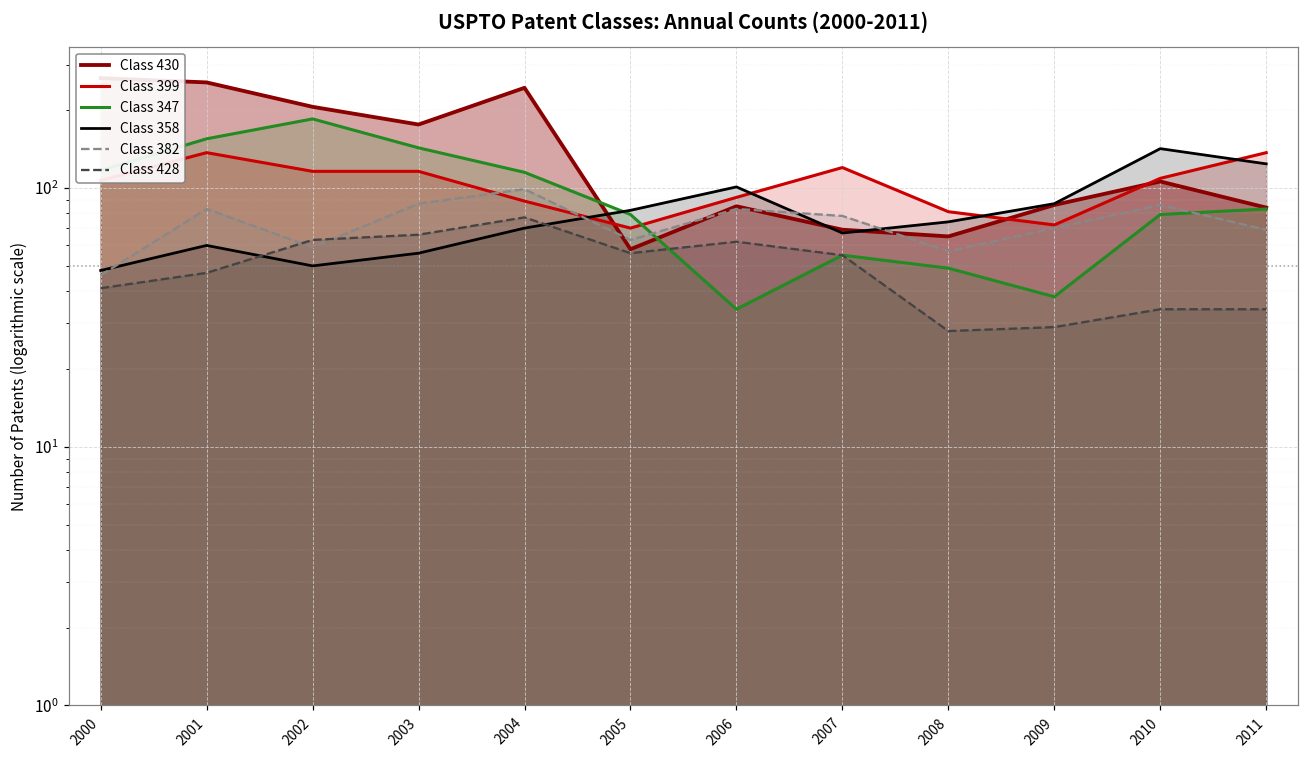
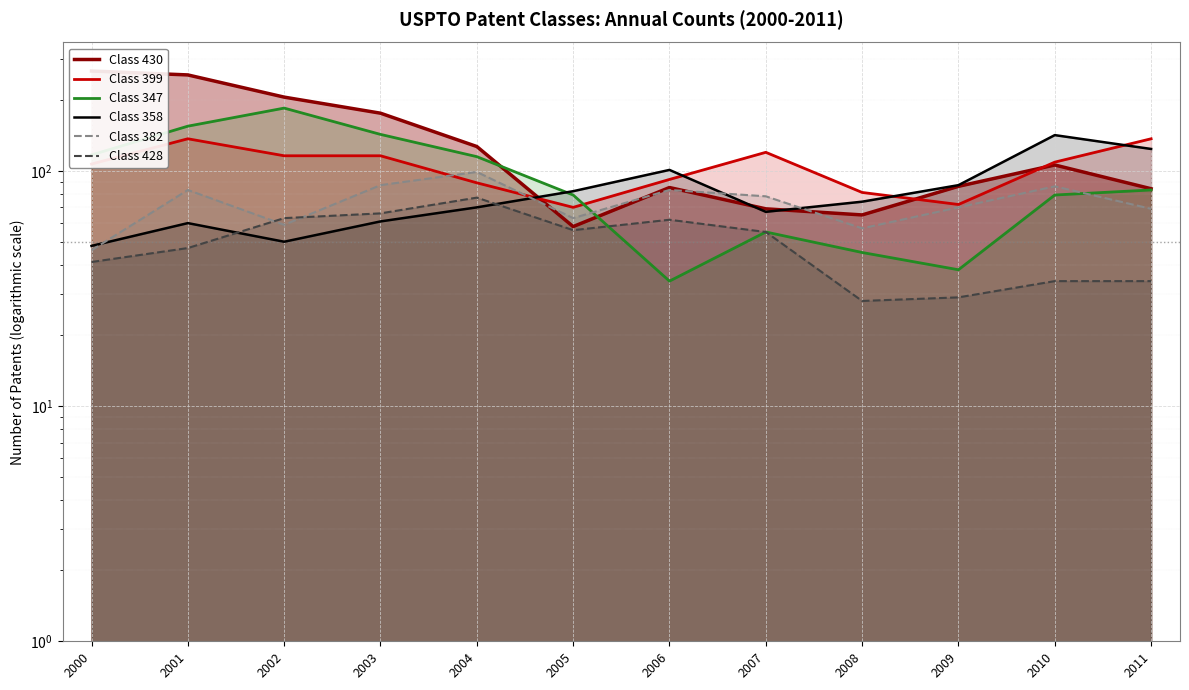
  {
    "Class 430": {
      "2001": 260,
      "2002": 210,
      "2003": 180,
-     "2004": 240,
+     "2004": 130,
      "2005": 58,
      "2007": 69,
      "2008": 65,
      "2010": 110
    },
    "Class 399": {
      "2001": 140,
      "2002": 120,
      "2003": 120,
      "2004": 89,
      "2005": 70,
      "2006": 92,
      "2007": 120,
      "2008": 81,
      "2009": 72,
      "2010": 110,
      "2011": 140
    },
    "Class 347": {
      "2001": 160,
      "2002": 190,
      "2003": 140,
      "2004": 120,
      "2005": 79,
      "2006": 34,
-     "2008": 49,
+     "2008": 45,
      "2009": 38,
      "2010": 79
    },
    "Class 358": {
      "2000": 48,
      "2001": 60,
      "2002": 50,
-     "2003": 56,
+     "2003": 61,
      "2004": 70,
      "2005": 82,
      "2006": 101,
      "2007": 67,
      "2008": 74,
      "2010": 140,
      "2011": 120
    },
    "Class 382": {
      "2000": 46,
      "2001": 83,
      "2002": 59,
      "2003": 87,
      "2004": 99,
      "2005": 63,
      "2007": 78,
      "2008": 57,
      "2009": 70,
      "2010": 86,
      "2011": 69
    },
    "Class 428": {
      "2000": 41,
      "2001": 47,
      "2002": 63,
      "2003": 66,
      "2004": 77,
      "2005": 56,
      "2006": 62,
      "2008": 28,
      "2009": 29,
      "2010": 34,
      "2011": 34
    }
  }
